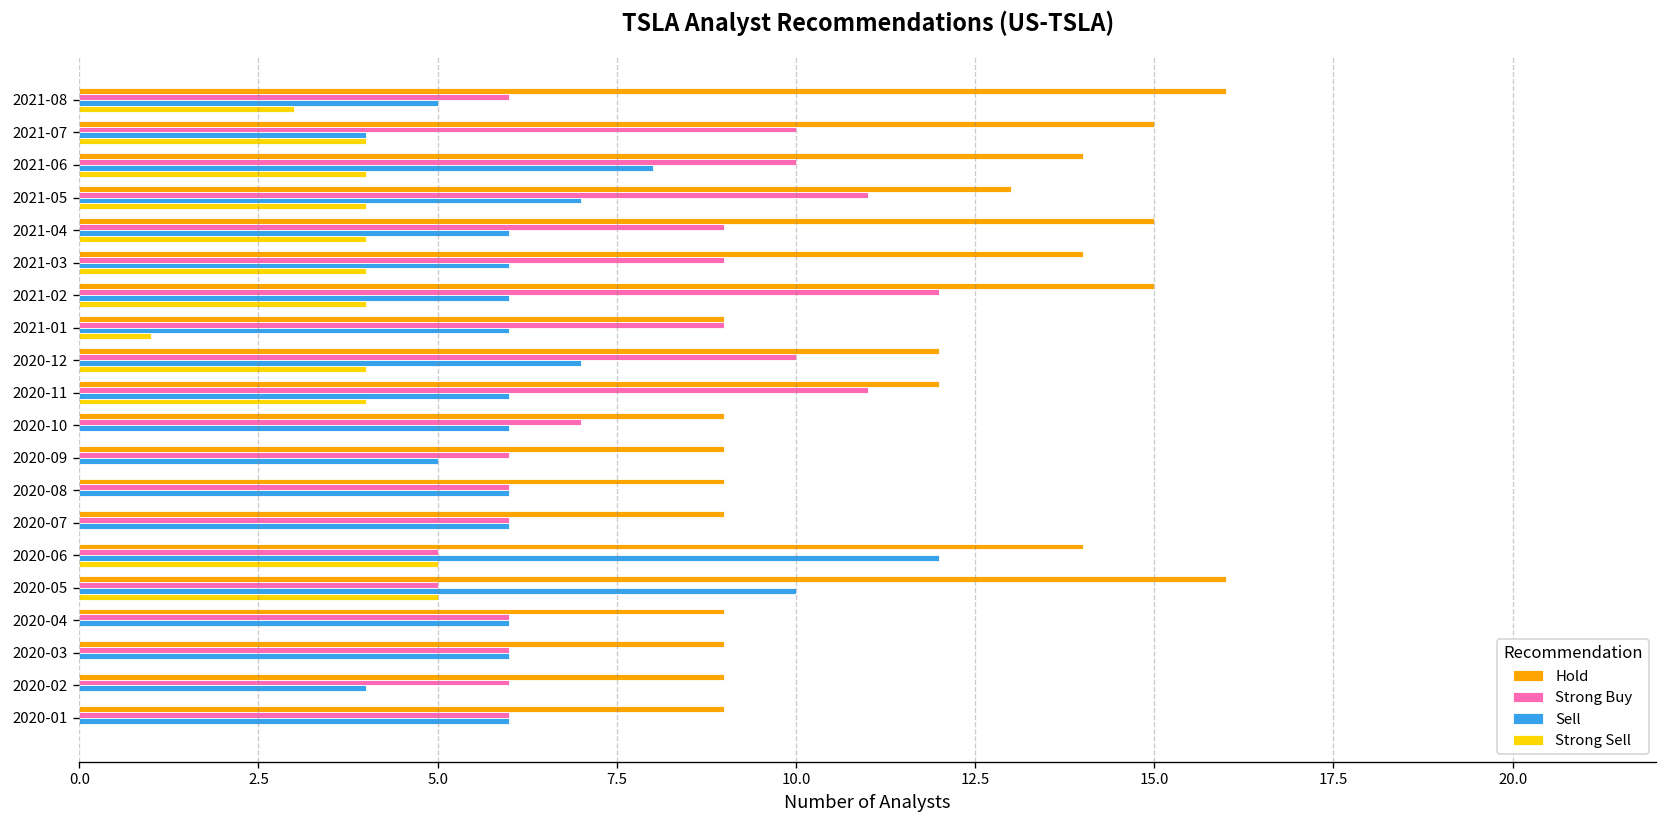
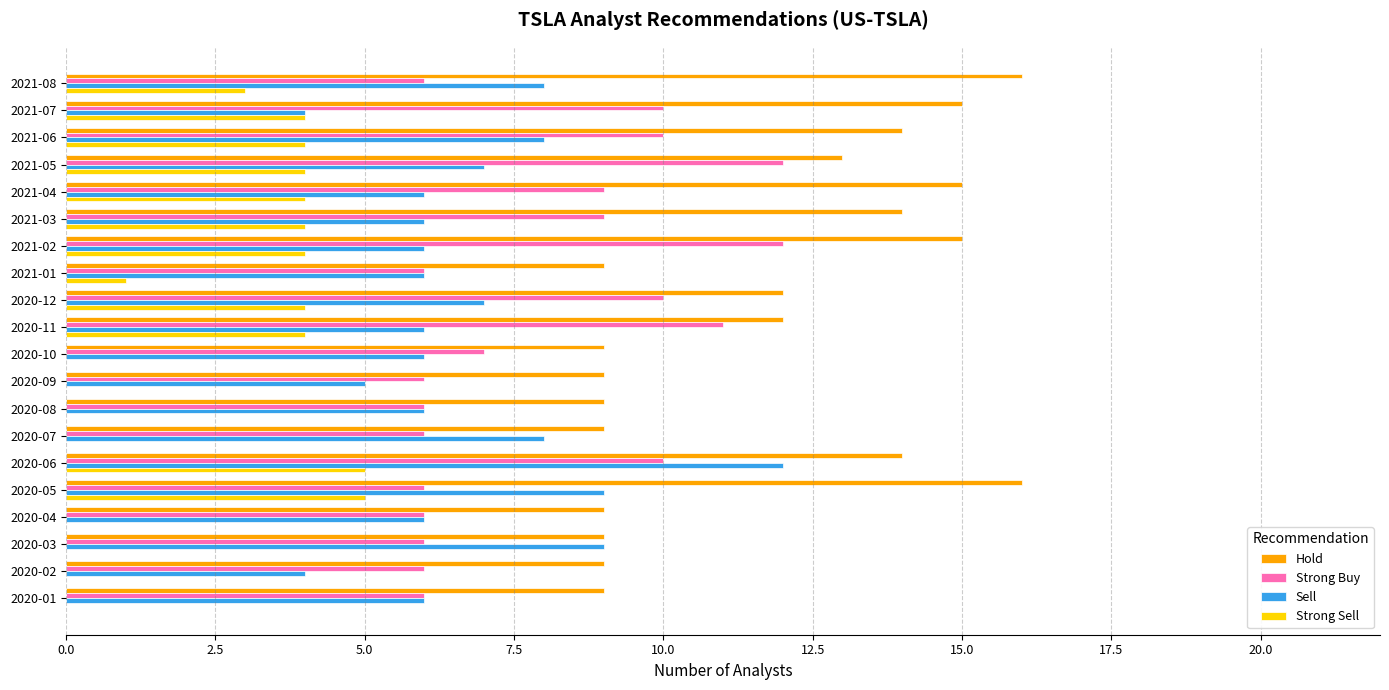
  {
    "Strong Buy": {
      "2021-08": 6,
      "2021-07": 10,
      "2021-06": 10,
-     "2021-05": 11,
+     "2021-05": 12,
      "2021-04": 9,
      "2021-03": 9,
      "2021-02": 12,
-     "2021-01": 9,
+     "2021-01": 6,
      "2020-12": 10,
      "2020-11": 11,
      "2020-10": 7,
      "2020-09": 6,
      "2020-08": 6,
      "2020-07": 6,
-     "2020-06": 5,
-     "2020-05": 5,
+     "2020-06": 10,
+     "2020-05": 6,
      "2020-04": 6,
      "2020-03": 6,
      "2020-02": 6,
      "2020-01": 6
    },
    "Sell": {
-     "2021-08": 5,
+     "2021-08": 8,
      "2021-07": 4,
      "2021-06": 8,
      "2021-05": 7,
      "2021-04": 6,
      "2021-03": 6,
      "2021-02": 6,
      "2021-01": 6,
      "2020-12": 7,
      "2020-11": 6,
      "2020-10": 6,
      "2020-09": 5,
      "2020-08": 6,
-     "2020-07": 6,
+     "2020-07": 8,
      "2020-06": 12,
-     "2020-05": 10,
+     "2020-05": 9,
      "2020-04": 6,
-     "2020-03": 6,
+     "2020-03": 9,
      "2020-02": 4,
      "2020-01": 6
    }
  }
